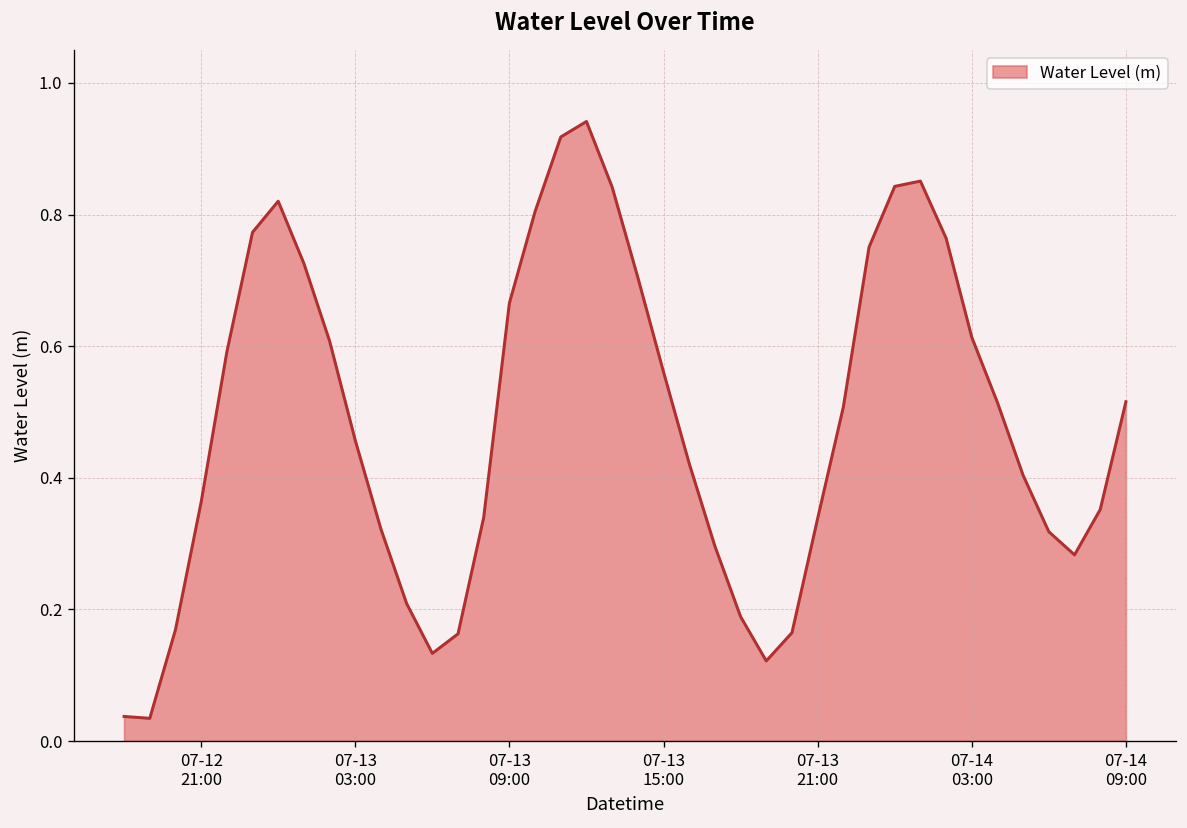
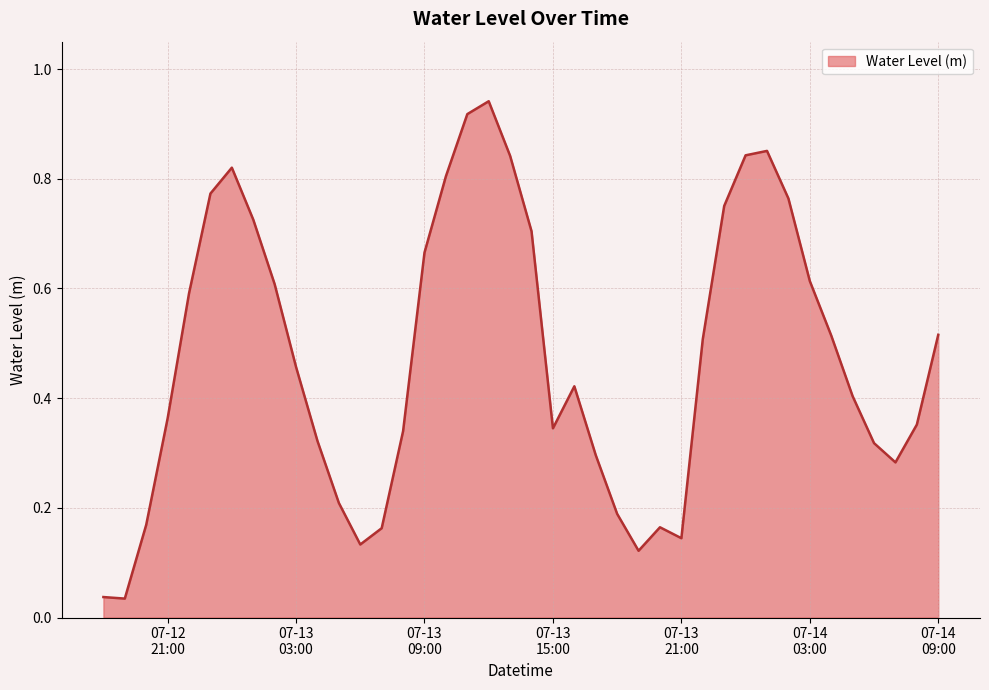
  {
    "07-12 21:00": 0.36,
    "07-13 03:00": 0.46,
    "07-13 09:00": 0.67,
-   "07-13 15:00": 0.56,
-   "07-13 21:00": 0.34,
+   "07-13 15:00": 0.34,
+   "07-13 21:00": 0.14,
    "07-14 03:00": 0.61,
    "07-14 09:00": 0.52
  }
